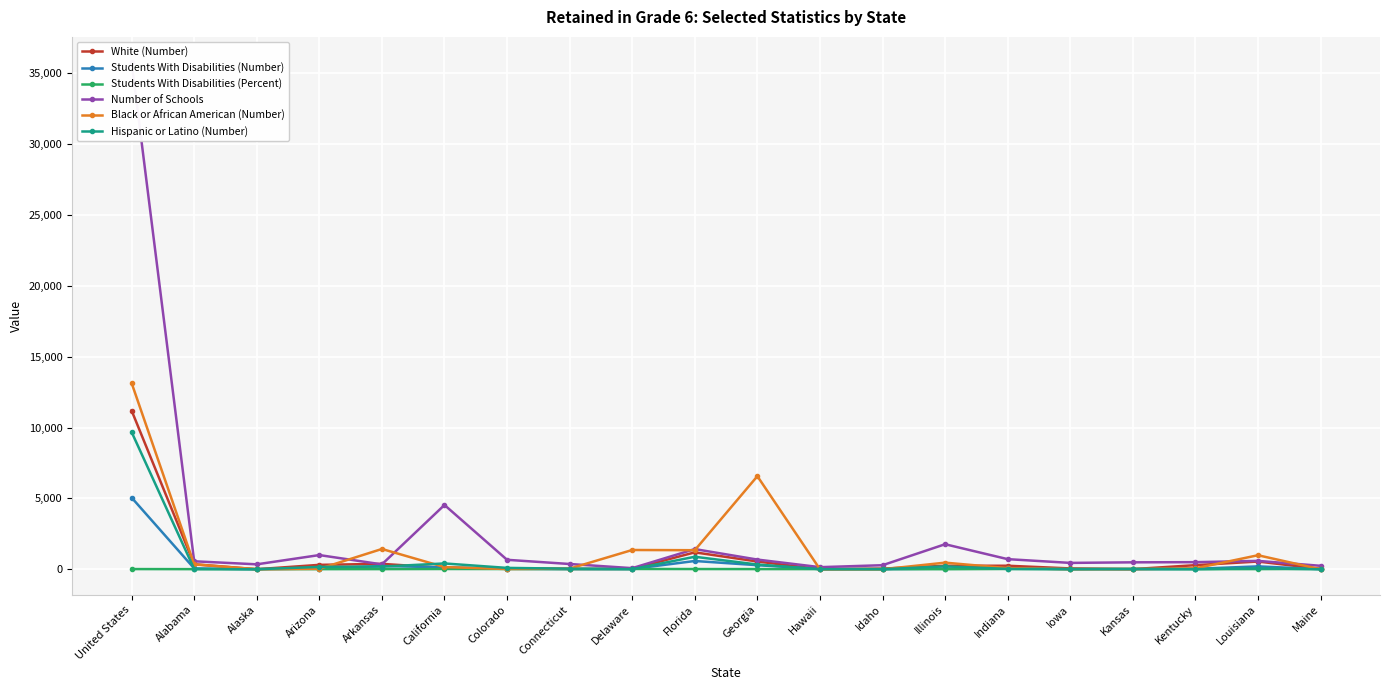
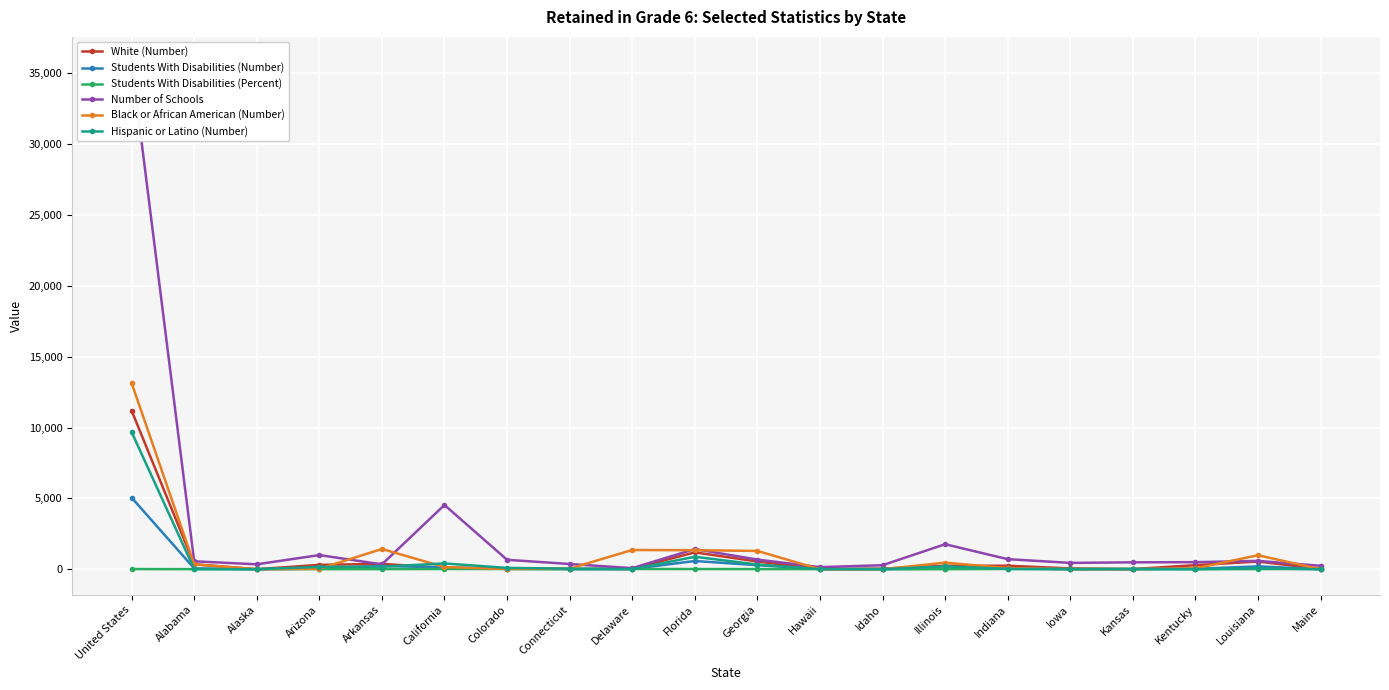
  {
    "White (Number)": {
      "United States": "11,200",
      "Kentucky": "300"
    },
    "Students With Disabilities (Number)": {
      "United States": "5,100",
      "Florida": "600"
    },
    "Number of Schools": {
      "Alabama": "600",
      "Alaska": "300",
      "Arizona": "1,000",
      "California": "4,500",
      "Colorado": "700",
      "Connecticut": "400",
      "Idaho": "300",
      "Illinois": "1,800",
      "Indiana": "700",
      "Iowa": "500",
      "Kansas": "500",
      "Kentucky": "500",
      "Maine": "200"
    },
    "Black or African American (Number)": {
      "United States": "13,100",
      "Arkansas": "1,400",
      "Delaware": "1,400",
-     "Georgia": "6,600",
+     "Georgia": "1,300",
      "Illinois": "500",
      "Louisiana": "1,000"
    }
  }
